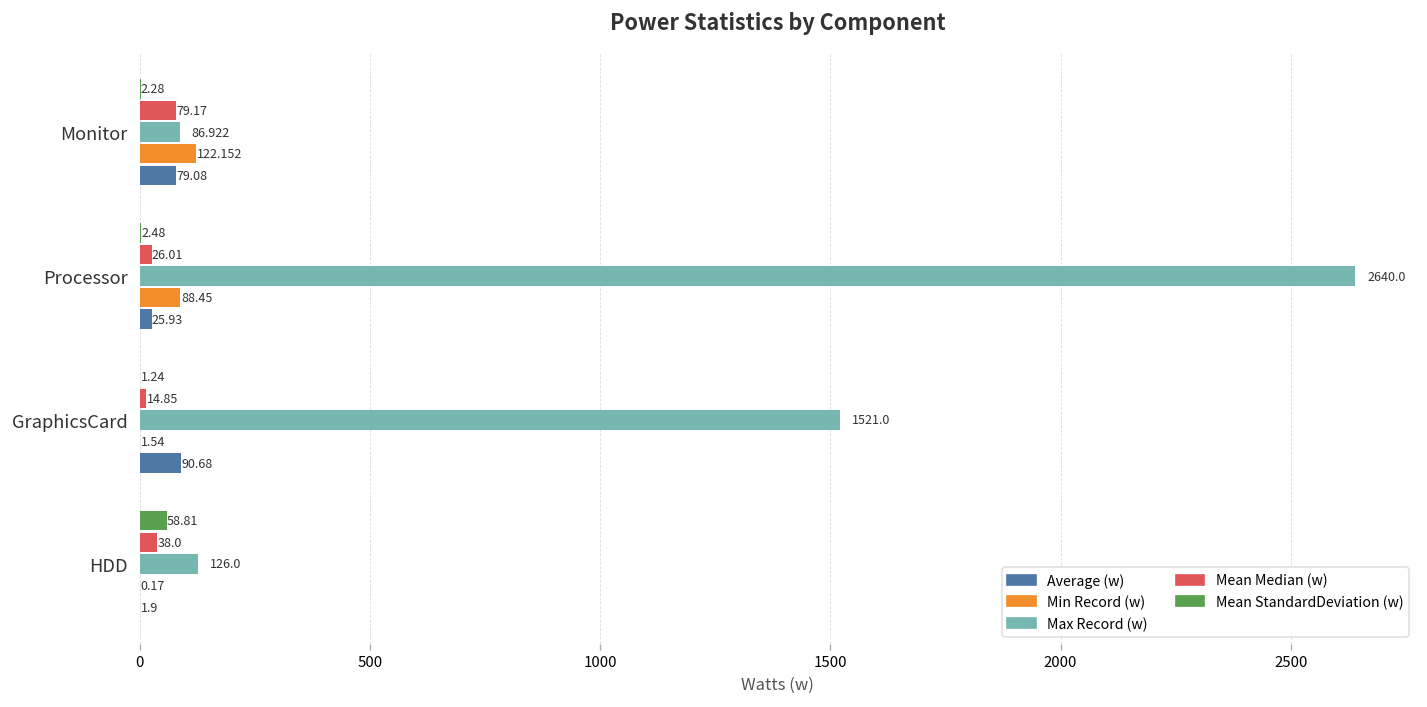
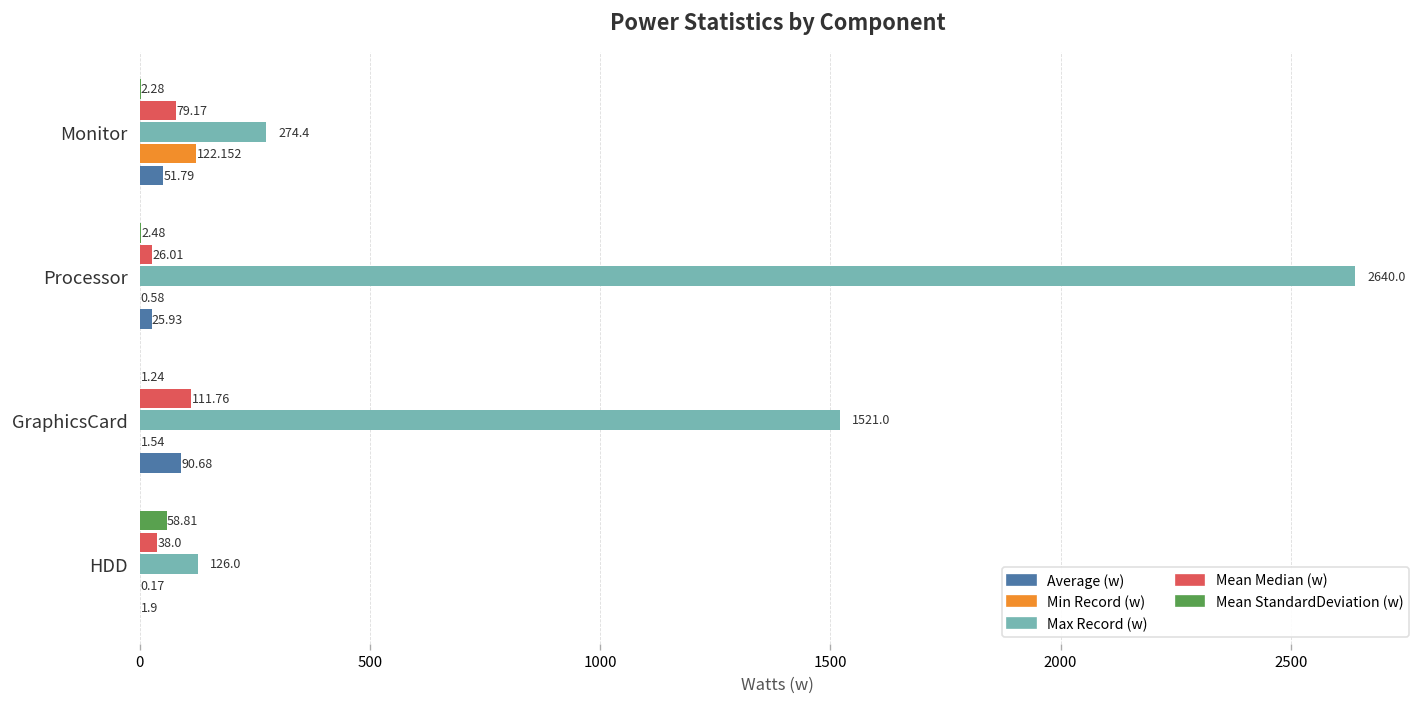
  {
    "Average (w)": {
-     "Monitor": 79.08,
+     "Monitor": 51.79,
      "Processor": 25.93,
      "GraphicsCard": 90.68,
      "HDD": 1.9
    },
    "Min Record (w)": {
      "Monitor": 122.152,
-     "Processor": 88.45,
+     "Processor": 0.58,
      "GraphicsCard": 1.54,
      "HDD": 0.17
    },
    "Max Record (w)": {
-     "Monitor": 86.922,
+     "Monitor": 274.4,
      "Processor": 2640.0,
      "GraphicsCard": 1521.0,
      "HDD": 126.0
    },
    "Mean Median (w)": {
      "Monitor": 79.17,
      "Processor": 26.01,
-     "GraphicsCard": 14.85,
+     "GraphicsCard": 111.76,
      "HDD": 38.0
    },
    "Mean StandardDeviation (w)": {
      "Monitor": 2.28,
      "Processor": 2.48,
      "GraphicsCard": 1.24,
      "HDD": 58.81
    }
  }
